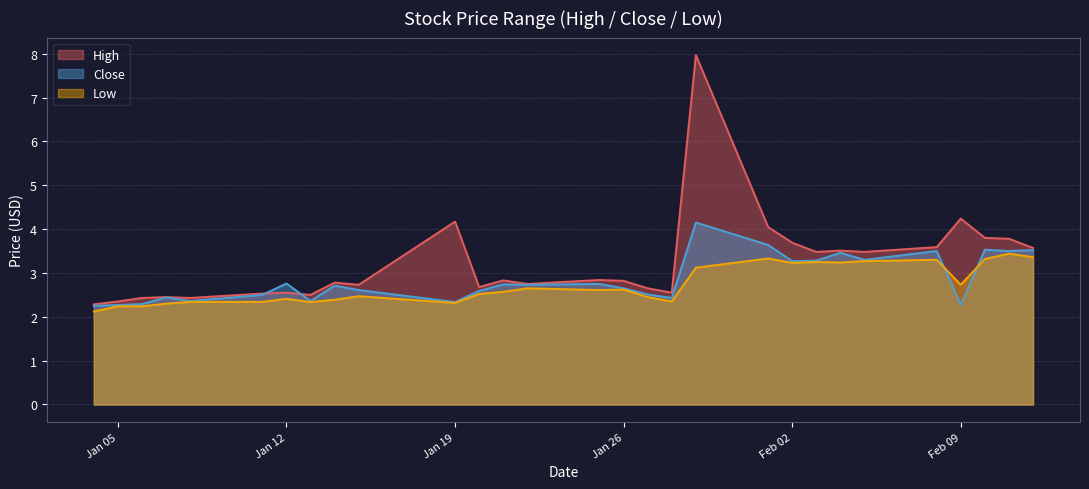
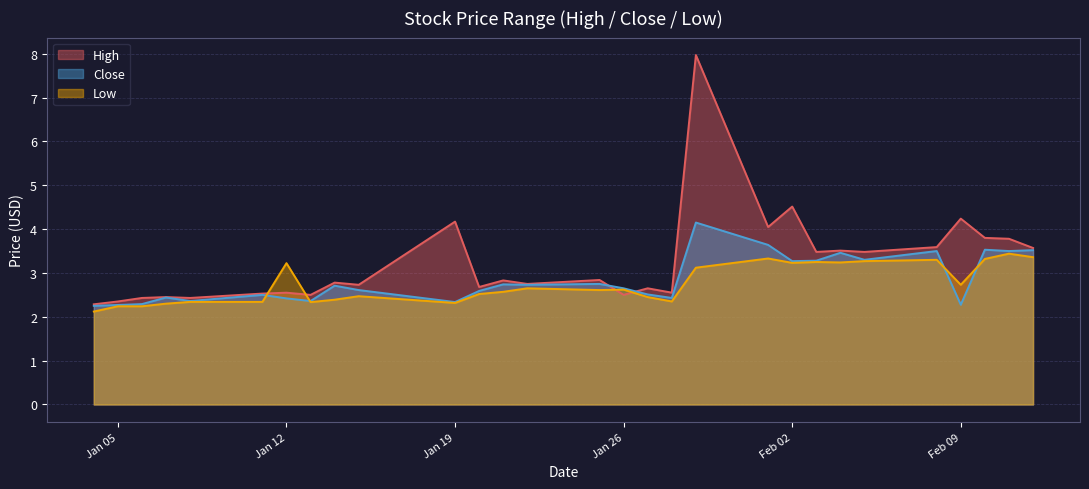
  {
    "High": {
      "Jan 05": 2.3,
      "Jan 12": 2.5,
      "Jan 19": 4.2,
-     "Jan 26": 2.8,
-     "Feb 02": 3.7,
+     "Jan 26": 2.5,
+     "Feb 02": 4.5,
      "Feb 09": 4.2
    },
    "Close": {
-     "Jan 12": 2.8,
+     "Jan 12": 2.4,
      "Feb 09": 2.3
    },
    "Low": {
-     "Jan 12": 2.4,
+     "Jan 12": 3.2,
      "Feb 09": 2.7
    }
  }
